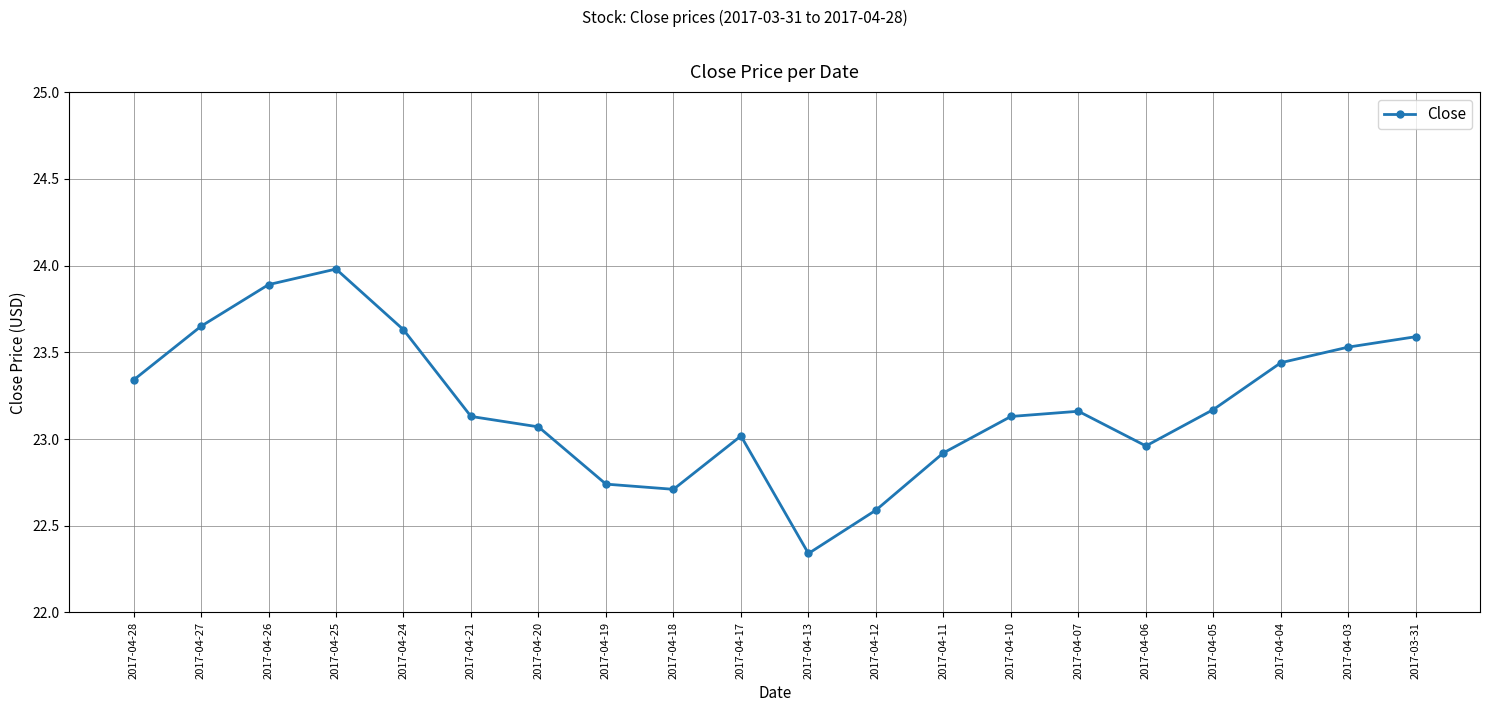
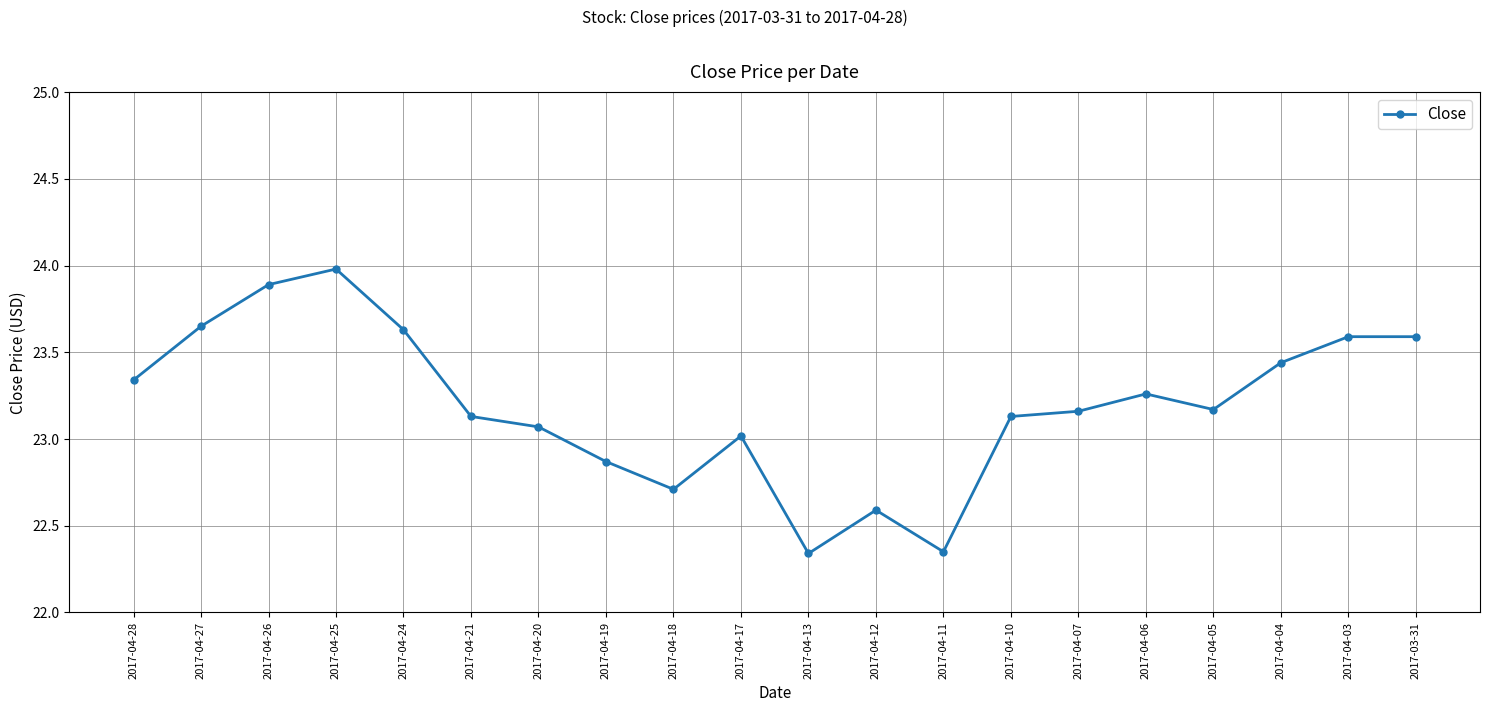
  {
    "2017-04-28": 23.34,
    "2017-04-27": 23.65,
    "2017-04-26": 23.89,
    "2017-04-25": 23.98,
    "2017-04-24": 23.63,
    "2017-04-21": 23.13,
    "2017-04-20": 23.07,
-   "2017-04-19": 22.74,
+   "2017-04-19": 22.87,
    "2017-04-18": 22.71,
    "2017-04-17": 23.02,
    "2017-04-13": 22.34,
    "2017-04-12": 22.59,
-   "2017-04-11": 22.92,
+   "2017-04-11": 22.35,
    "2017-04-10": 23.13,
    "2017-04-07": 23.16,
-   "2017-04-06": 22.96,
+   "2017-04-06": 23.26,
    "2017-04-05": 23.17,
    "2017-04-04": 23.44,
-   "2017-04-03": 23.53,
+   "2017-04-03": 23.59,
    "2017-03-31": 23.59
  }
